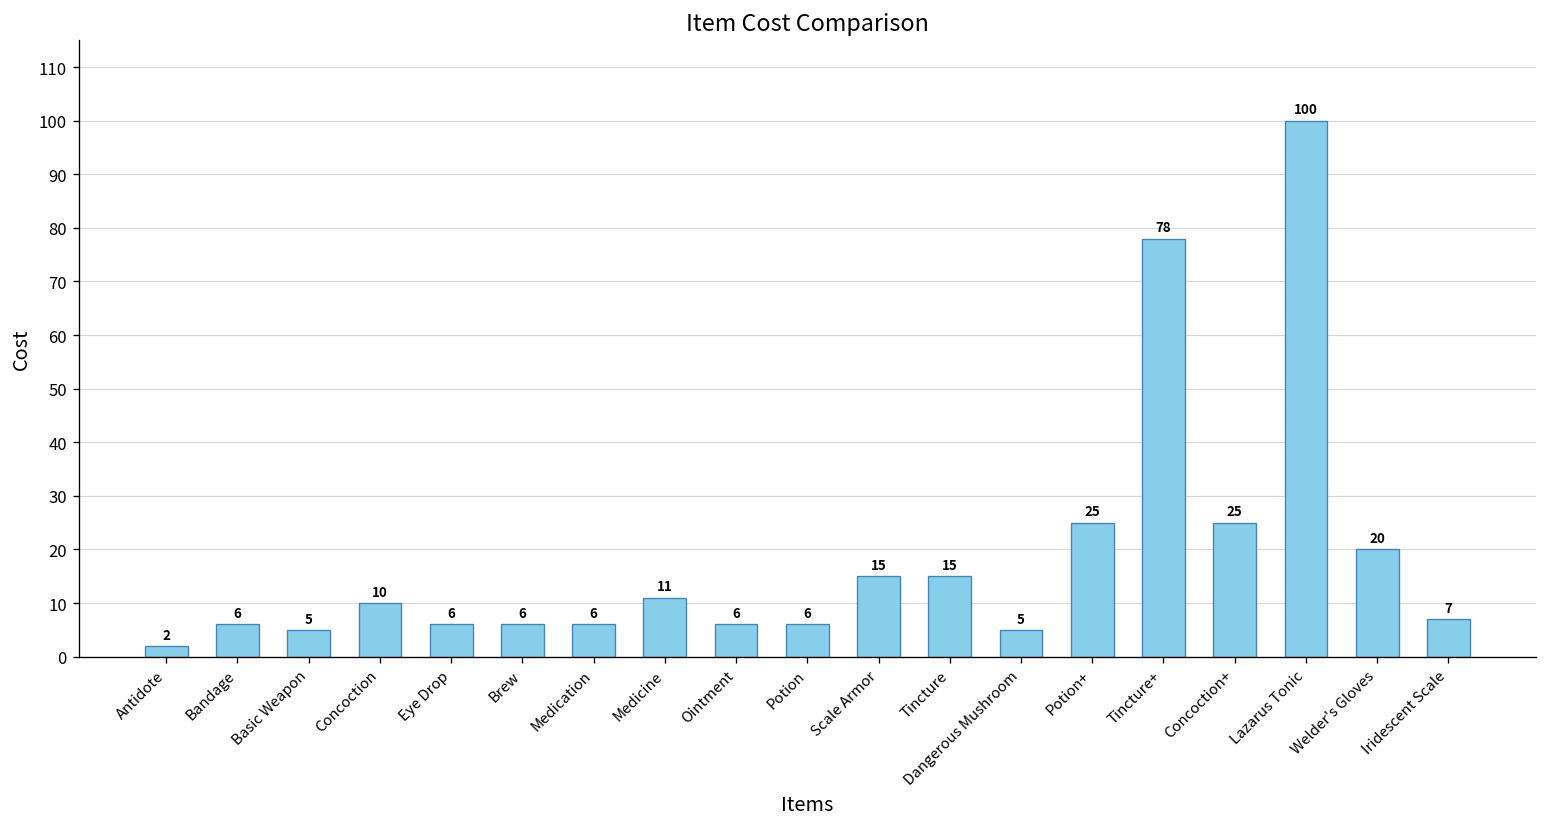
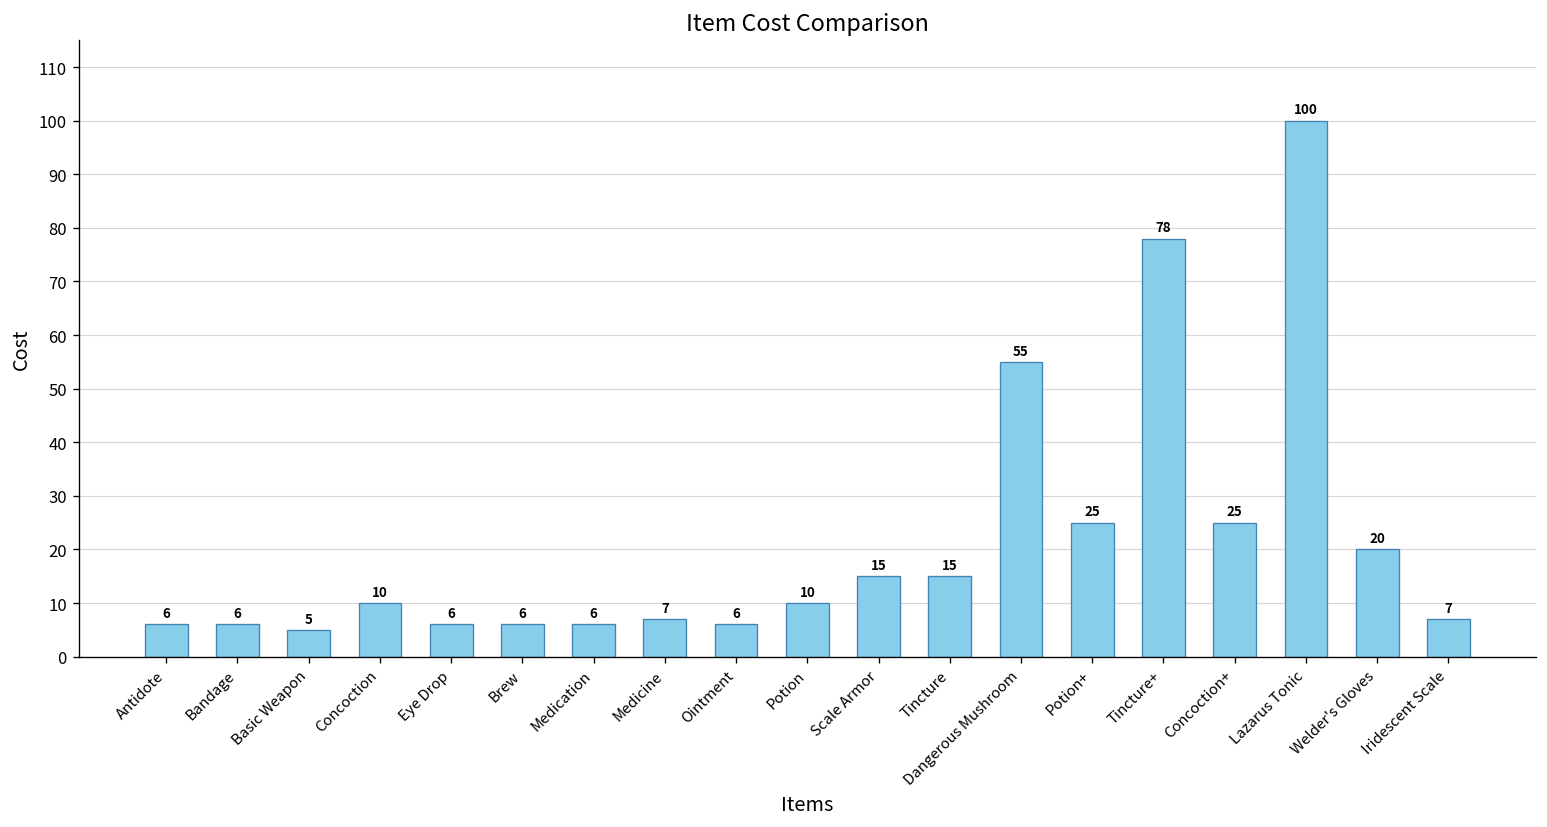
  {
-   "Antidote": 2,
+   "Antidote": 6,
    "Bandage": 6,
    "Basic Weapon": 5,
    "Concoction": 10,
    "Eye Drop": 6,
    "Brew": 6,
    "Medication": 6,
-   "Medicine": 11,
+   "Medicine": 7,
    "Ointment": 6,
-   "Potion": 6,
+   "Potion": 10,
    "Scale Armor": 15,
    "Tincture": 15,
-   "Dangerous Mushroom": 5,
+   "Dangerous Mushroom": 55,
    "Potion+": 25,
    "Tincture+": 78,
    "Concoction+": 25,
    "Lazarus Tonic": 100,
    "Welder's Gloves": 20,
    "Iridescent Scale": 7
  }
